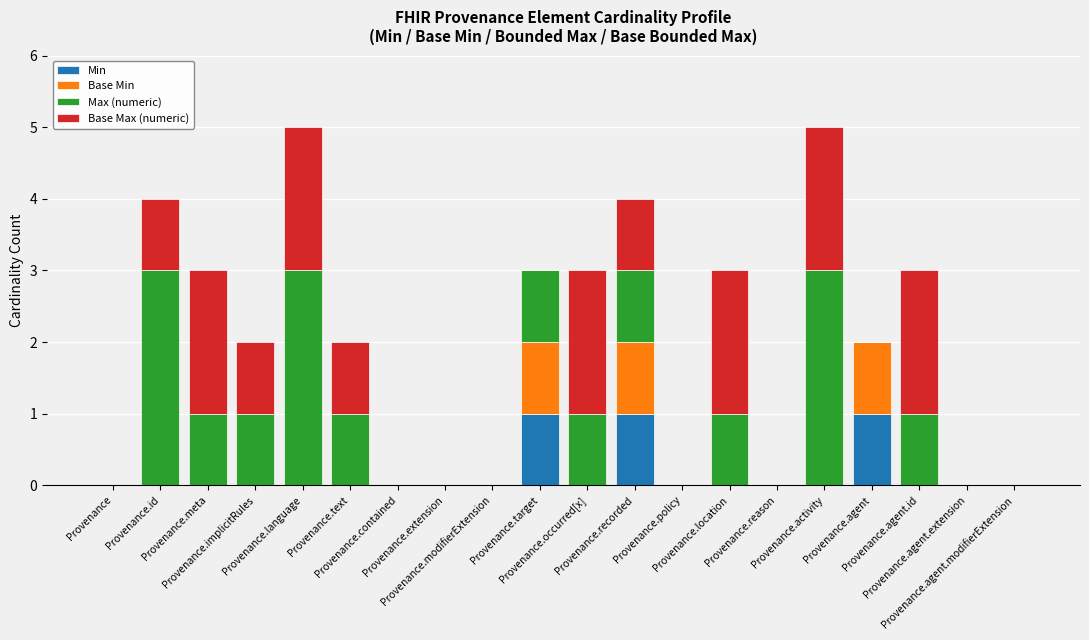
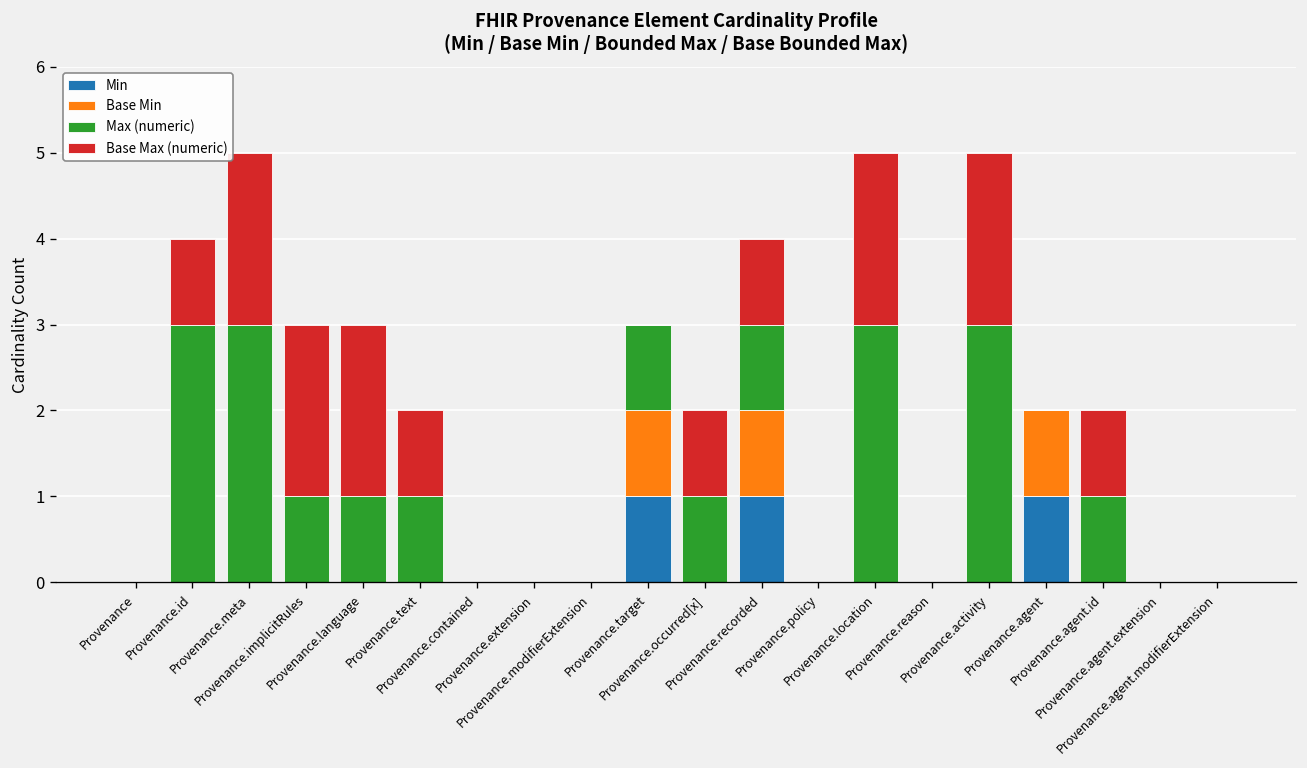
  {
    "Min": {
      "Provenance": 0,
      "Provenance.id": 0,
      "Provenance.meta": 0,
      "Provenance.implicitRules": 0,
      "Provenance.language": 0,
      "Provenance.text": 0,
      "Provenance.contained": 0,
      "Provenance.extension": 0,
      "Provenance.modifierExtension": 0,
      "Provenance.target": 1,
      "Provenance.occurred[x]": 0,
      "Provenance.recorded": 1,
      "Provenance.policy": 0,
      "Provenance.location": 0,
      "Provenance.reason": 0,
      "Provenance.activity": 0,
      "Provenance.agent": 1,
      "Provenance.agent.id": 0,
      "Provenance.agent.extension": 0,
      "Provenance.agent.modifierExtension": 0
    },
    "Max (numeric)": {
-     "Provenance.meta": 1,
-     "Provenance.language": 3,
-     "Provenance.location": 1
+     "Provenance.meta": 3,
+     "Provenance.language": 1,
+     "Provenance.location": 3
    },
    "Base Max (numeric)": {
      "Provenance": 0,
      "Provenance.id": 1,
      "Provenance.meta": 2,
-     "Provenance.implicitRules": 1,
+     "Provenance.implicitRules": 2,
      "Provenance.language": 2,
      "Provenance.text": 1,
      "Provenance.contained": 0,
      "Provenance.extension": 0,
      "Provenance.modifierExtension": 0,
      "Provenance.target": 0,
-     "Provenance.occurred[x]": 2,
+     "Provenance.occurred[x]": 1,
      "Provenance.recorded": 1,
      "Provenance.policy": 0,
      "Provenance.location": 2,
      "Provenance.reason": 0,
      "Provenance.activity": 2,
      "Provenance.agent": 0,
-     "Provenance.agent.id": 2,
+     "Provenance.agent.id": 1,
      "Provenance.agent.extension": 0,
      "Provenance.agent.modifierExtension": 0
    }
  }
